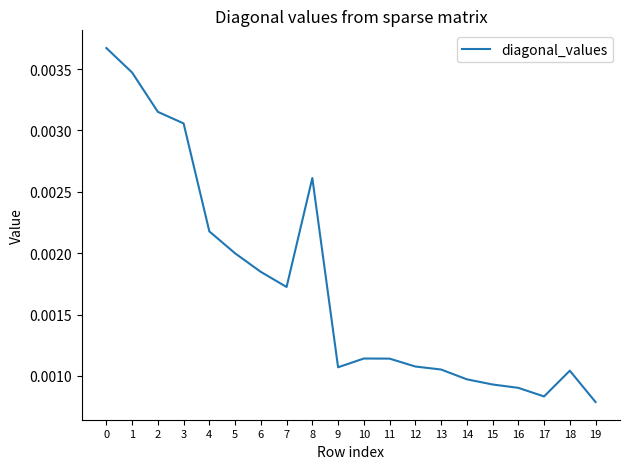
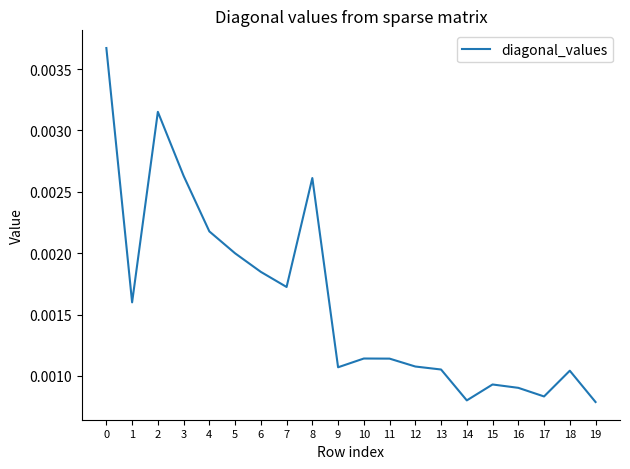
  {
    "0": 0.00367,
-   "1": 0.00347,
+   "1": 0.00160,
    "2": 0.00315,
-   "3": 0.00306,
+   "3": 0.00263,
    "4": 0.00218,
    "5": 0.00200,
    "6": 0.00185,
    "7": 0.00172,
    "8": 0.00261,
    "9": 0.00107,
    "10": 0.00114,
    "11": 0.00114,
    "12": 0.00108,
    "13": 0.00105,
-   "14": 0.00097,
+   "14": 0.00080,
    "15": 0.00093,
    "16": 0.00090,
    "17": 0.00083,
    "18": 0.00104,
    "19": 0.00079
  }
